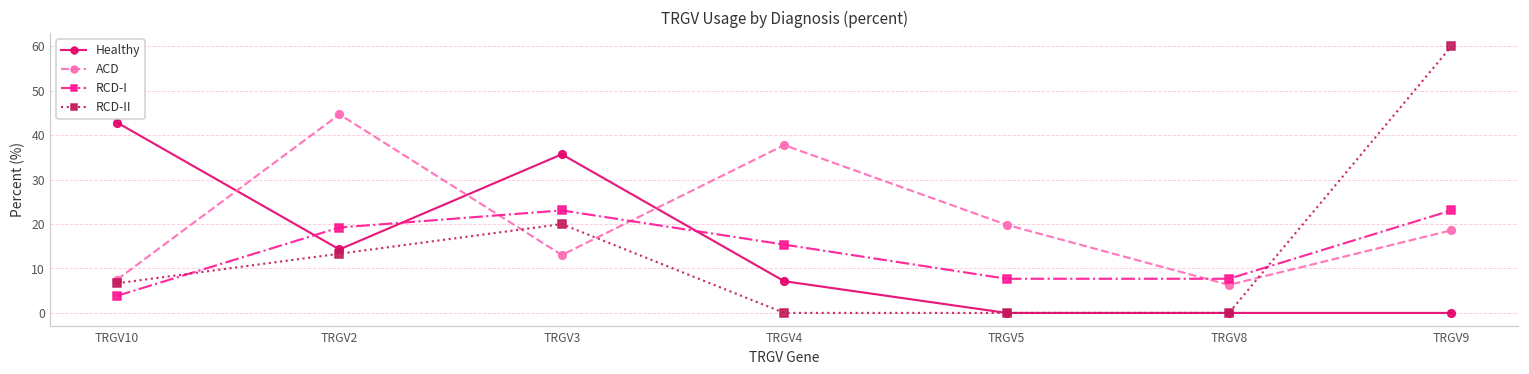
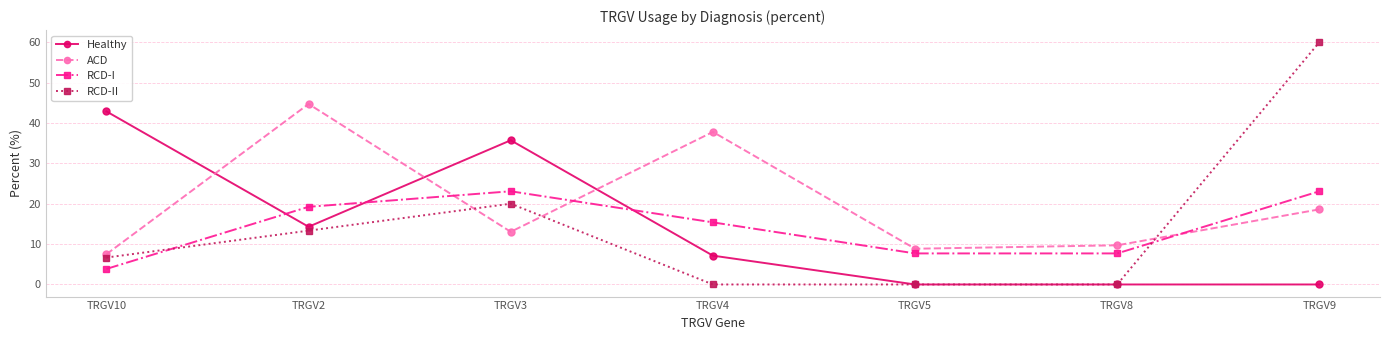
  {
    "ACD": {
      "TRGV10": 8,
      "TRGV2": 45,
      "TRGV3": 13,
      "TRGV4": 38,
-     "TRGV5": 20,
-     "TRGV8": 6,
+     "TRGV5": 9,
+     "TRGV8": 10,
      "TRGV9": 19
    }
  }
